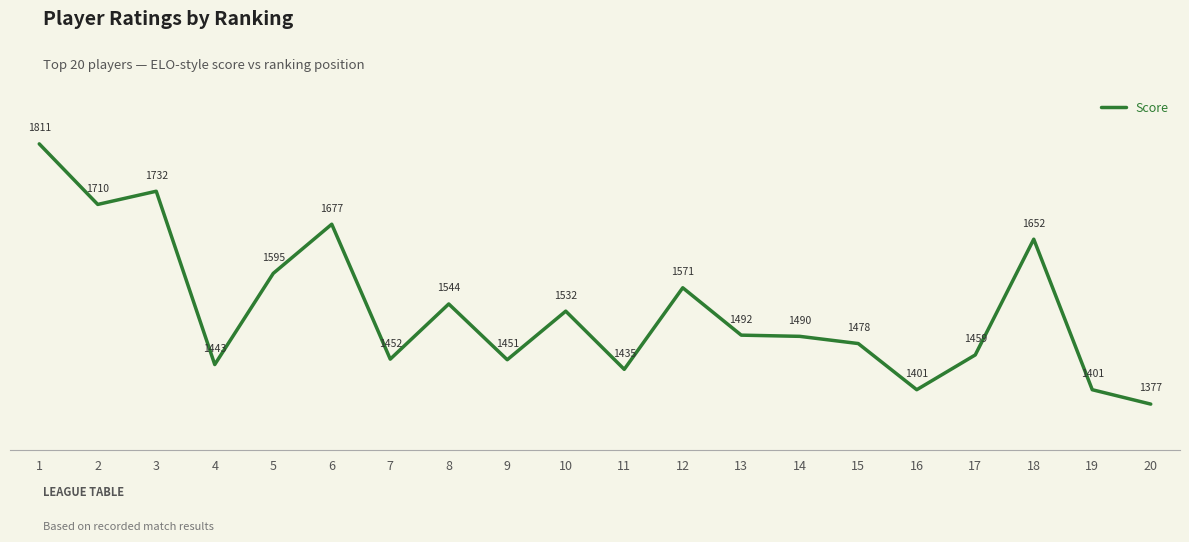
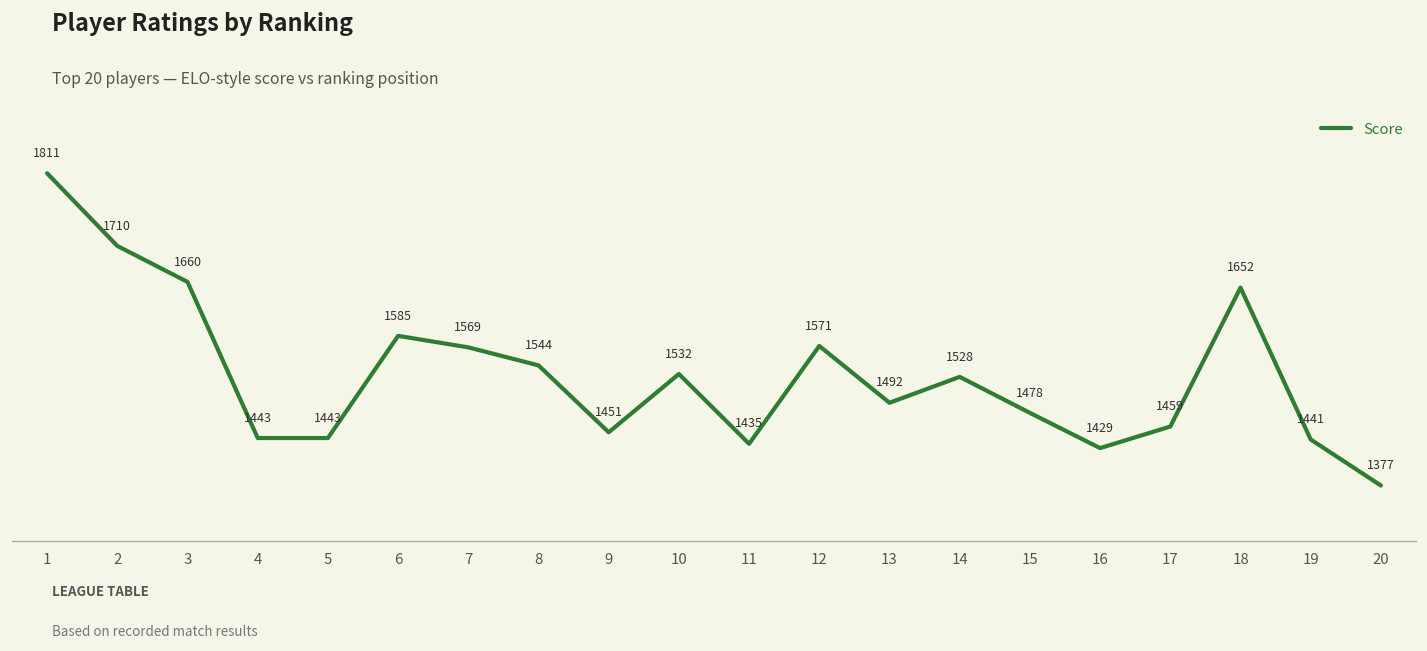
  {
    "1": 1811,
    "2": 1710,
-   "3": 1732,
+   "3": 1660,
    "4": 1443,
-   "5": 1595,
-   "6": 1677,
-   "7": 1452,
+   "5": 1443,
+   "6": 1585,
+   "7": 1569,
    "8": 1544,
    "9": 1451,
    "10": 1532,
    "11": 1435,
    "12": 1571,
    "13": 1492,
-   "14": 1490,
+   "14": 1528,
    "15": 1478,
-   "16": 1401,
+   "16": 1429,
    "17": 1459,
    "18": 1652,
-   "19": 1401,
+   "19": 1441,
    "20": 1377
  }
